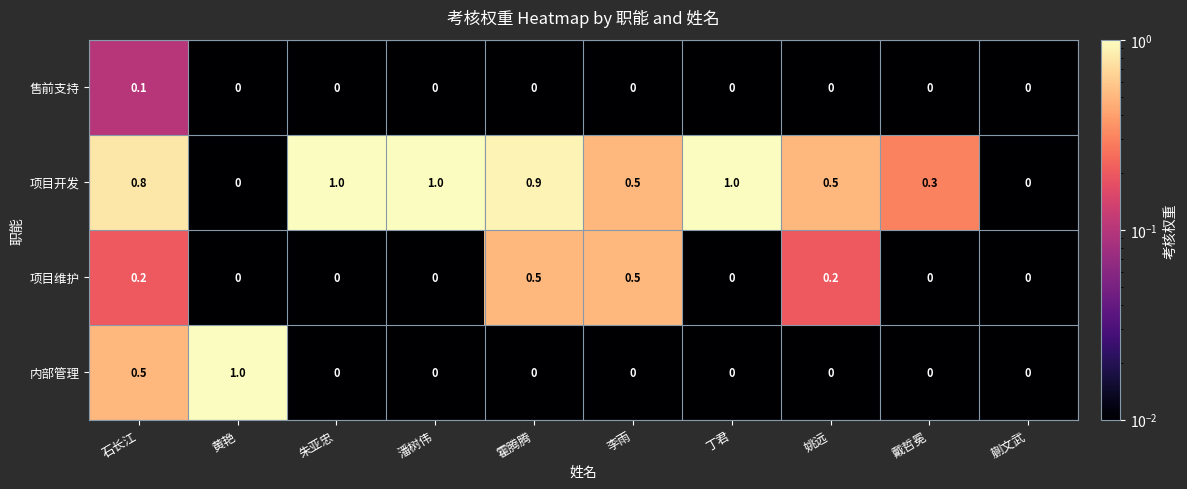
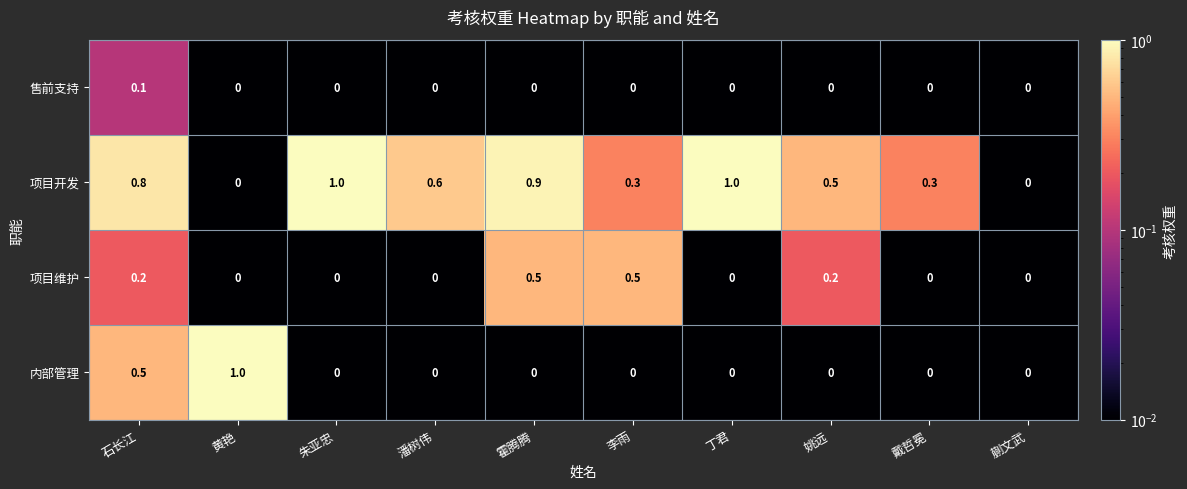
  {
    "售前支持": {
      "石长江": 0.1,
      "黄艳": 0,
      "朱亚忠": 0,
      "潘树伟": 0,
      "霍腾腾": 0,
      "李雨": 0,
      "丁君": 0,
      "姚远": 0,
      "戴哲冕": 0,
      "蒯文武": 0
    },
    "项目开发": {
      "石长江": 0.8,
      "黄艳": 0,
      "朱亚忠": 1.0,
-     "潘树伟": 1.0,
+     "潘树伟": 0.6,
      "霍腾腾": 0.9,
-     "李雨": 0.5,
+     "李雨": 0.3,
      "丁君": 1.0,
      "姚远": 0.5,
      "戴哲冕": 0.3,
      "蒯文武": 0
    },
    "项目维护": {
      "石长江": 0.2,
      "黄艳": 0,
      "朱亚忠": 0,
      "潘树伟": 0,
      "霍腾腾": 0.5,
      "李雨": 0.5,
      "丁君": 0,
      "姚远": 0.2,
      "戴哲冕": 0,
      "蒯文武": 0
    },
    "内部管理": {
      "石长江": 0.5,
      "黄艳": 1.0,
      "朱亚忠": 0,
      "潘树伟": 0,
      "霍腾腾": 0,
      "李雨": 0,
      "丁君": 0,
      "姚远": 0,
      "戴哲冕": 0,
      "蒯文武": 0
    }
  }
